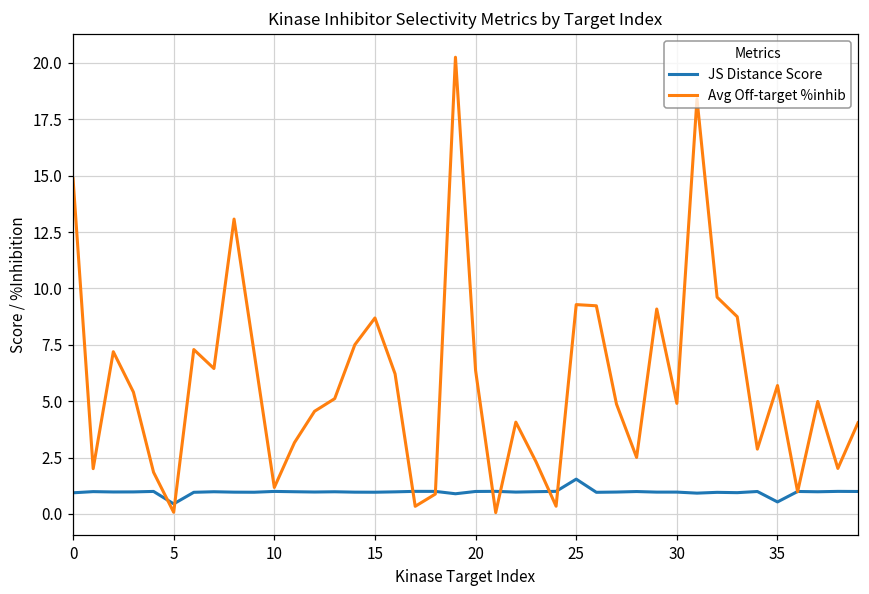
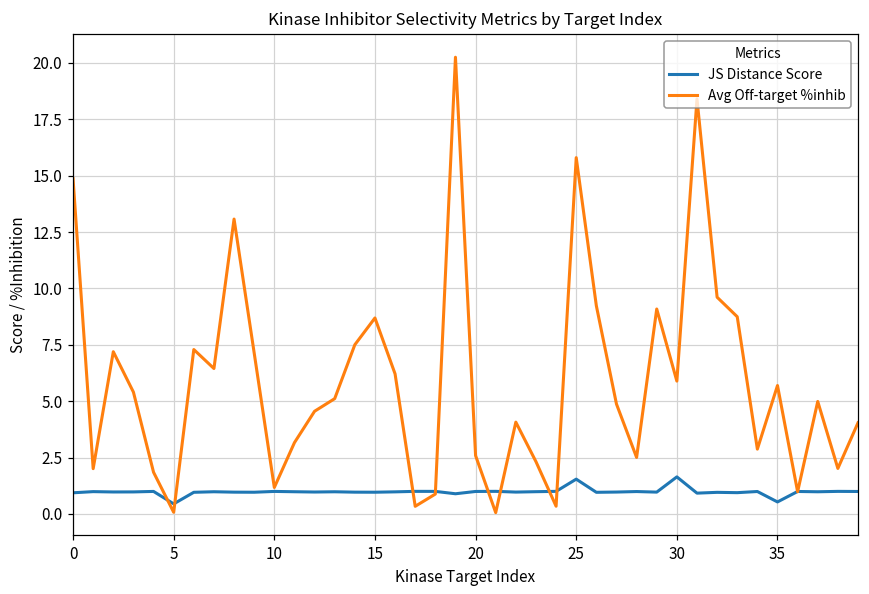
  {
    "JS Distance Score": {
      "0": 0.9,
      "5": 0.4,
      "10": 1.0,
      "15": 1.0,
      "20": 1.0,
      "25": 1.5,
-     "30": 1.0,
+     "30": 1.6,
      "35": 0.5
    },
    "Avg Off-target %inhib": {
      "0": 14.9,
      "5": 0.1,
      "10": 1.2,
      "15": 8.7,
-     "20": 6.4,
-     "25": 9.3,
-     "30": 4.9,
+     "20": 2.6,
+     "25": 15.8,
+     "30": 5.9,
      "35": 5.7
    }
  }
